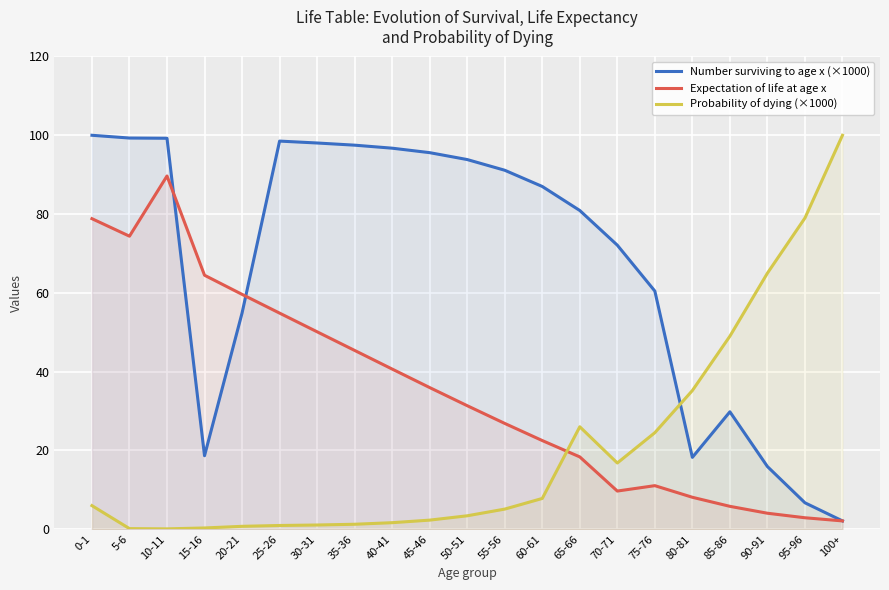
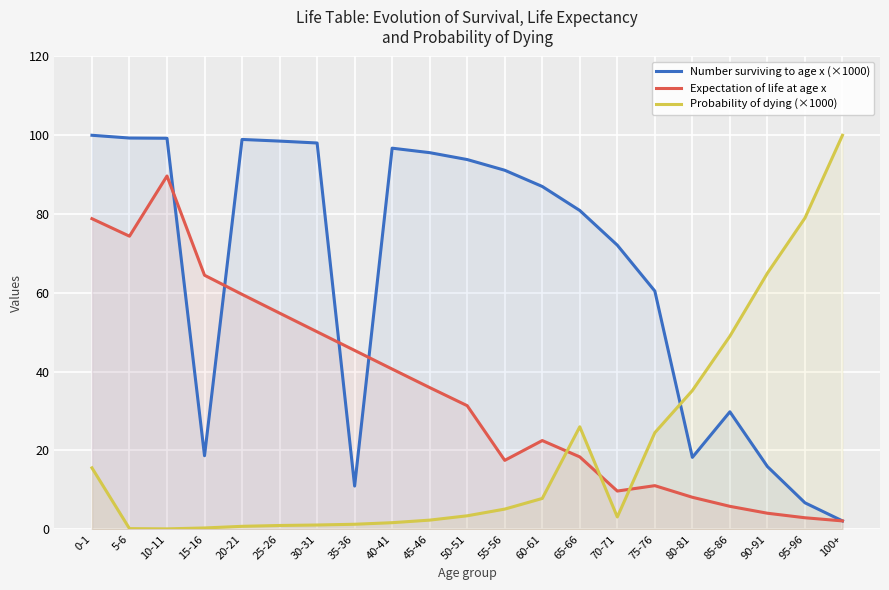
  {
    "Number surviving to age x (×1000)": {
      "0-1": 100,
      "5-6": 99,
      "10-11": 99,
      "15-16": 19,
-     "20-21": 55,
+     "20-21": 99,
      "25-26": 99,
      "30-31": 98,
-     "35-36": 97,
+     "35-36": 11,
      "40-41": 97,
      "45-46": 96,
      "50-51": 94,
      "55-56": 91,
      "60-61": 87,
      "65-66": 81,
      "70-71": 72,
      "75-76": 60,
      "80-81": 18,
      "85-86": 30,
      "90-91": 16,
      "95-96": 7
    },
    "Expectation of life at age x": {
      "0-1": 79,
      "5-6": 74,
      "10-11": 90,
      "15-16": 64,
      "20-21": 60,
      "25-26": 55,
      "30-31": 50,
      "35-36": 45,
      "40-41": 41,
      "45-46": 36,
      "50-51": 31,
-     "55-56": 27,
+     "55-56": 17,
      "60-61": 23,
      "65-66": 18,
      "70-71": 10,
      "75-76": 11,
      "80-81": 8,
      "85-86": 6,
      "90-91": 4,
      "95-96": 3
    },
    "Probability of dying (×1000)": {
-     "0-1": 6,
+     "0-1": 16,
      "5-6": 0,
      "10-11": 0,
      "15-16": 0,
      "20-21": 1,
      "25-26": 1,
      "30-31": 1,
      "35-36": 1,
      "40-41": 2,
      "45-46": 2,
      "50-51": 3,
      "55-56": 5,
      "60-61": 8,
      "65-66": 26,
-     "70-71": 17,
+     "70-71": 3,
      "75-76": 25,
      "80-81": 35,
      "85-86": 49,
      "90-91": 65,
      "95-96": 79,
      "100+": 100
    }
  }
